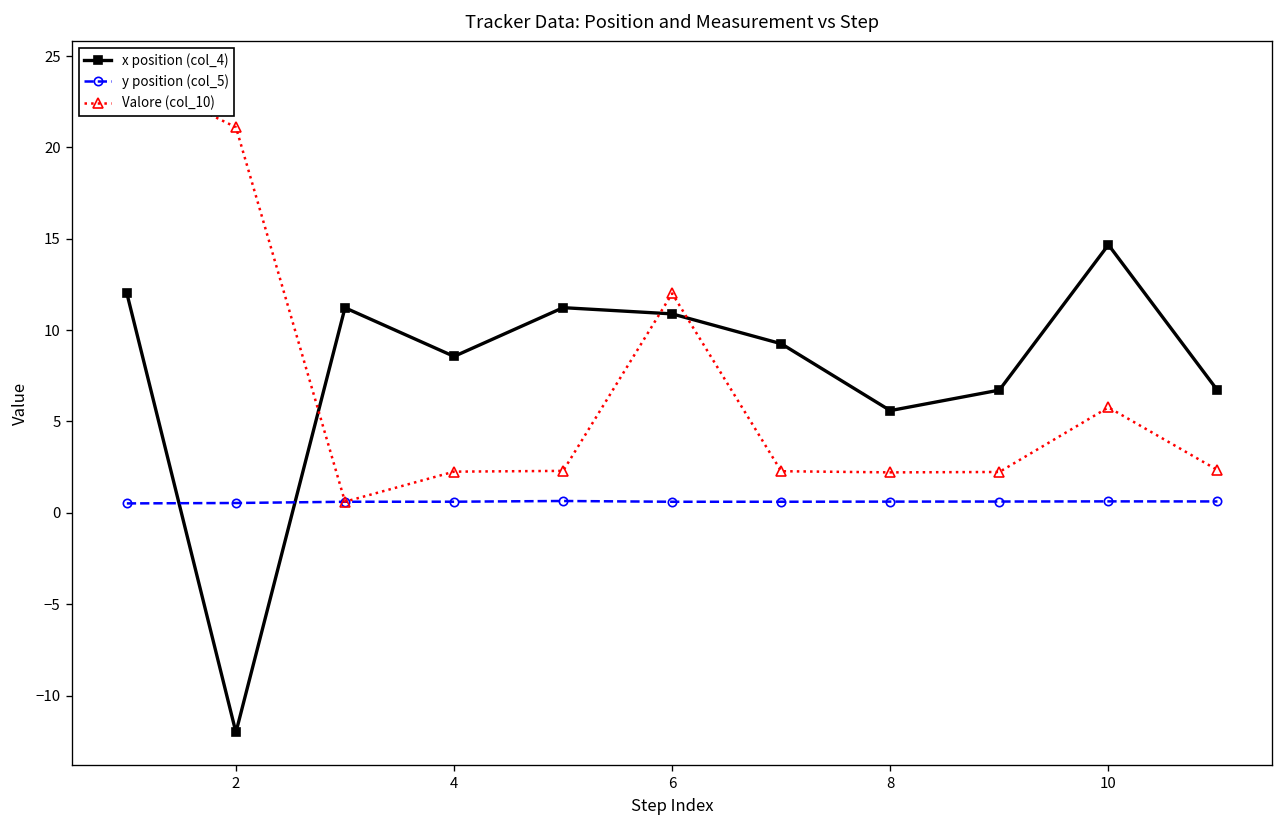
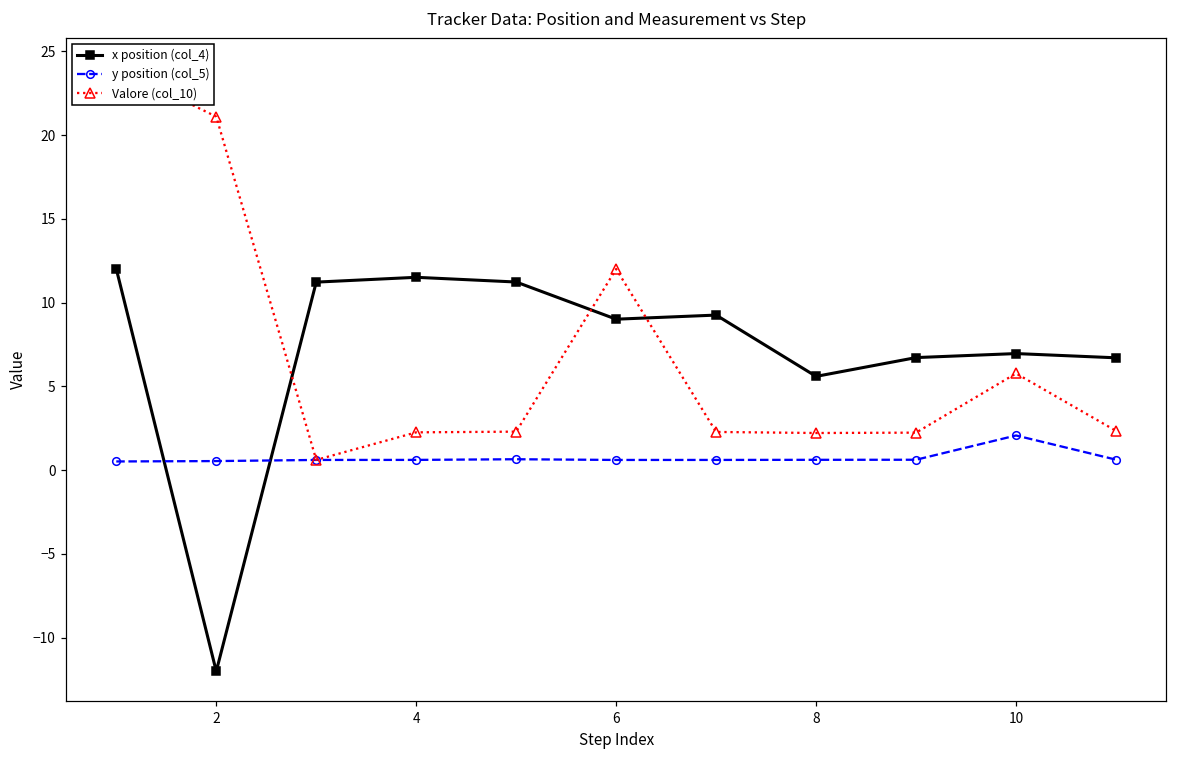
  {
    "x position (col_4)": {
      "2": -12.0,
-     "4": 8.6,
-     "6": 10.9,
+     "4": 11.5,
+     "6": 9.0,
      "8": 5.6,
-     "10": 14.7
+     "10": 7.0
    },
    "y position (col_5)": {
      "2": 0.5,
      "4": 0.6,
      "6": 0.6,
      "8": 0.6,
-     "10": 0.6
+     "10": 2.1
    },
    "Valore (col_10)": {
      "2": 21.1,
      "4": 2.3,
      "6": 12.0,
      "8": 2.2,
      "10": 5.8
    }
  }
